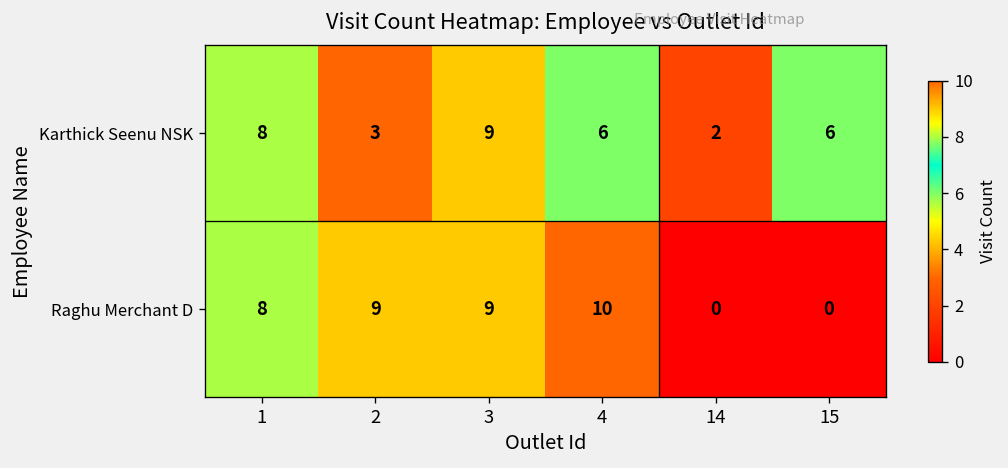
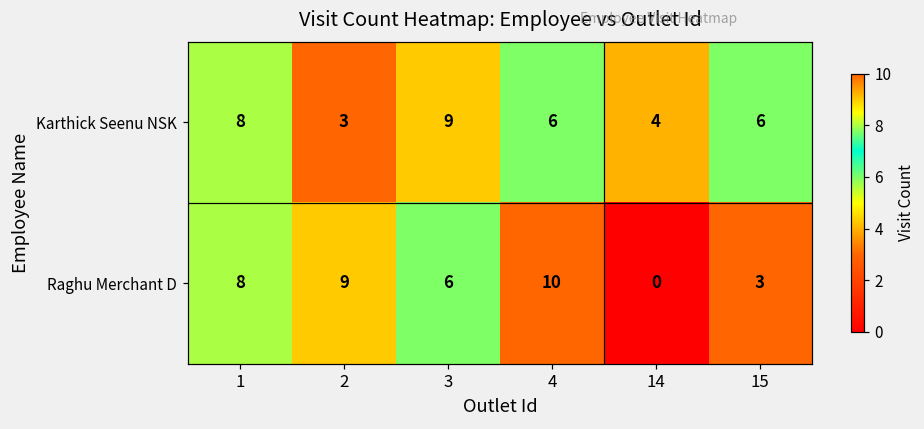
  {
    "Karthick Seenu NSK": {
      "1": 8,
      "2": 3,
      "3": 9,
      "4": 6,
-     "14": 2,
+     "14": 4,
      "15": 6
    },
    "Raghu Merchant D": {
      "1": 8,
      "2": 9,
-     "3": 9,
+     "3": 6,
      "4": 10,
      "14": 0,
-     "15": 0
+     "15": 3
    }
  }
